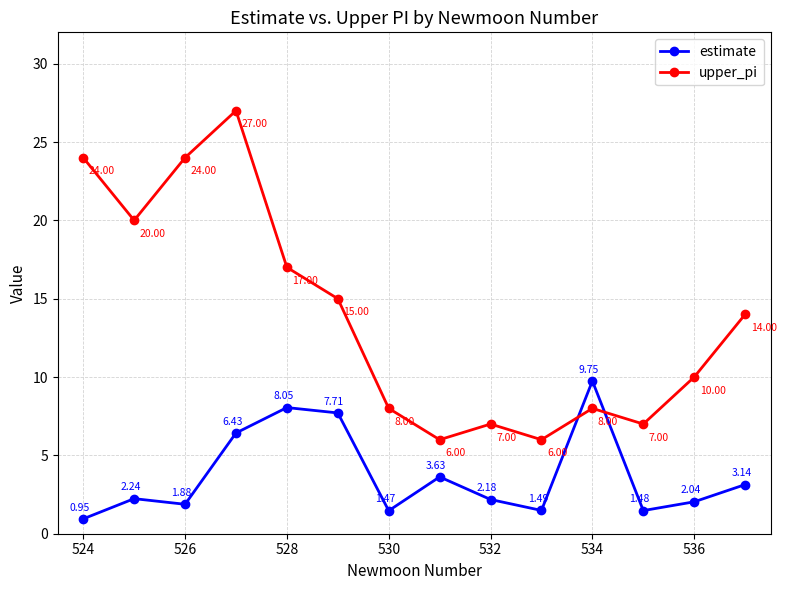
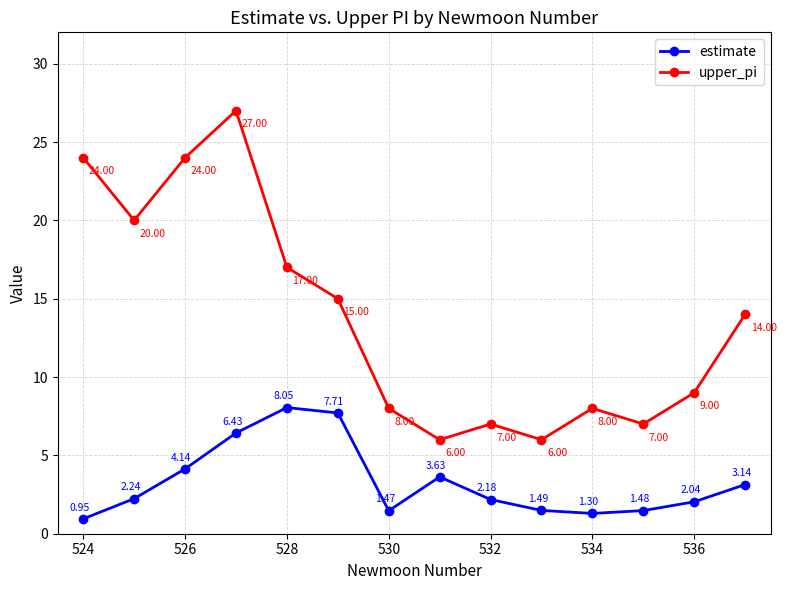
  {
    "estimate": {
      "524": 0.95,
-     "526": 1.88,
+     "526": 4.14,
      "528": 8.05,
      "530": 1.47,
      "532": 2.18,
-     "534": 9.75,
+     "534": 1.30,
      "536": 2.04
    },
    "upper_pi": {
      "524": 24.00,
      "526": 24.00,
      "528": 17.00,
      "530": 8.00,
      "532": 7.00,
      "534": 8.00,
-     "536": 10.00
+     "536": 9.00
    }
  }
